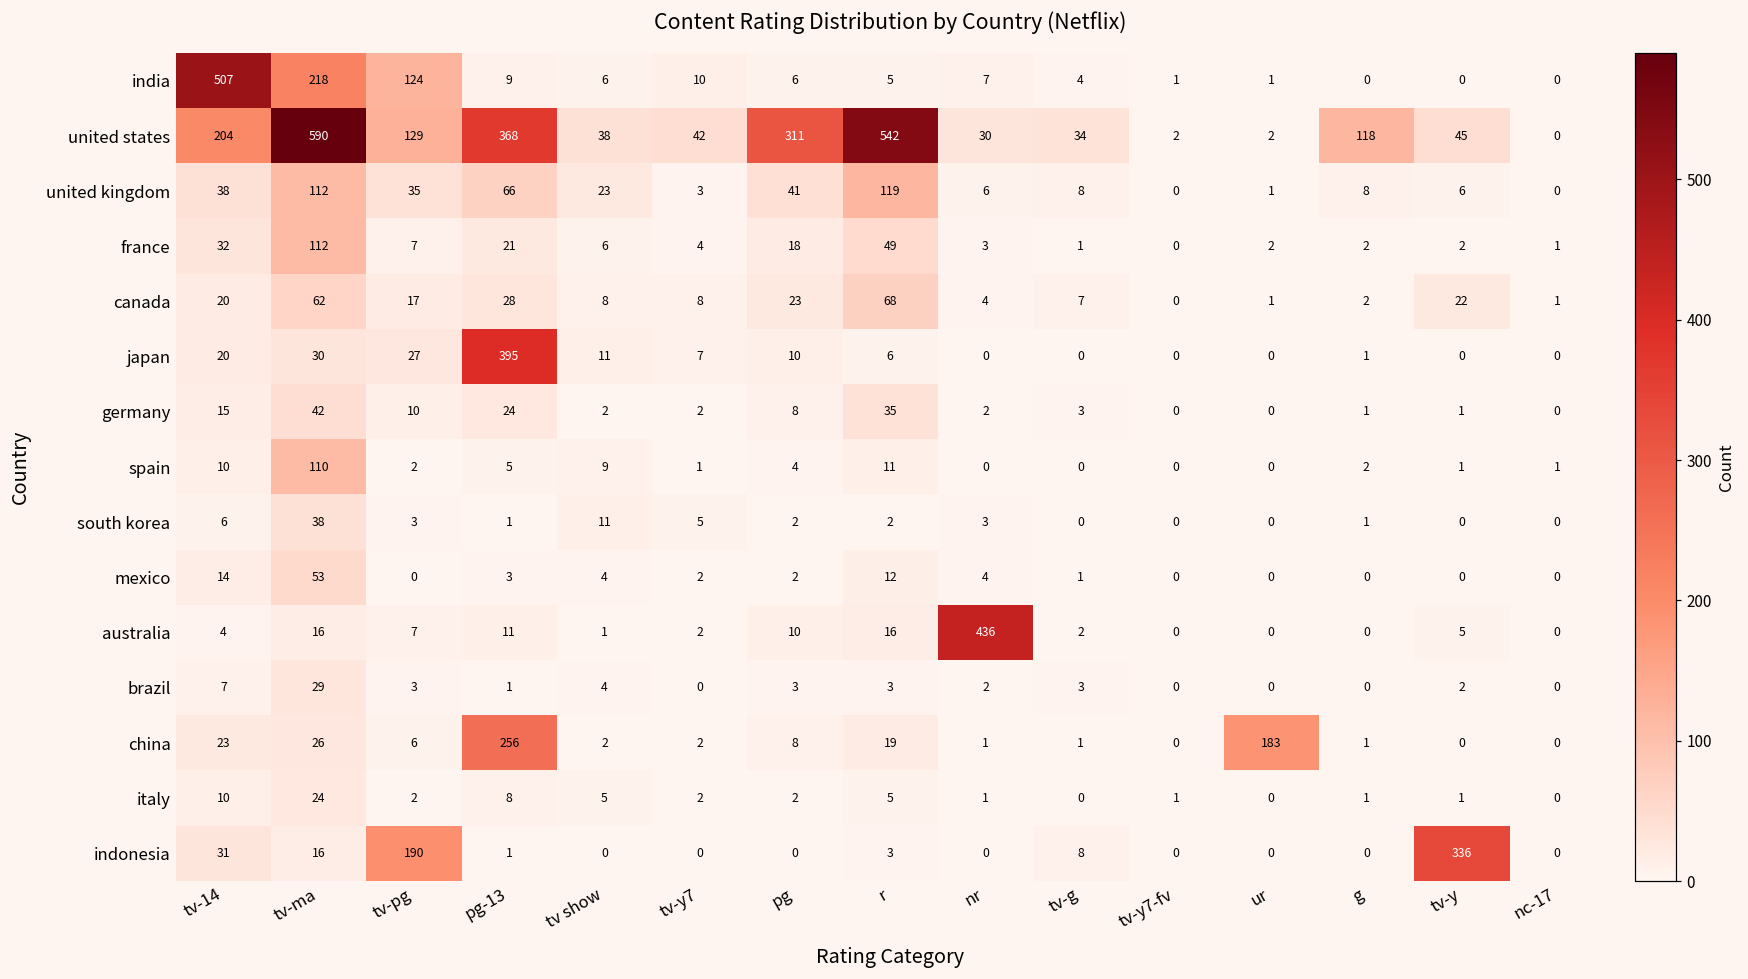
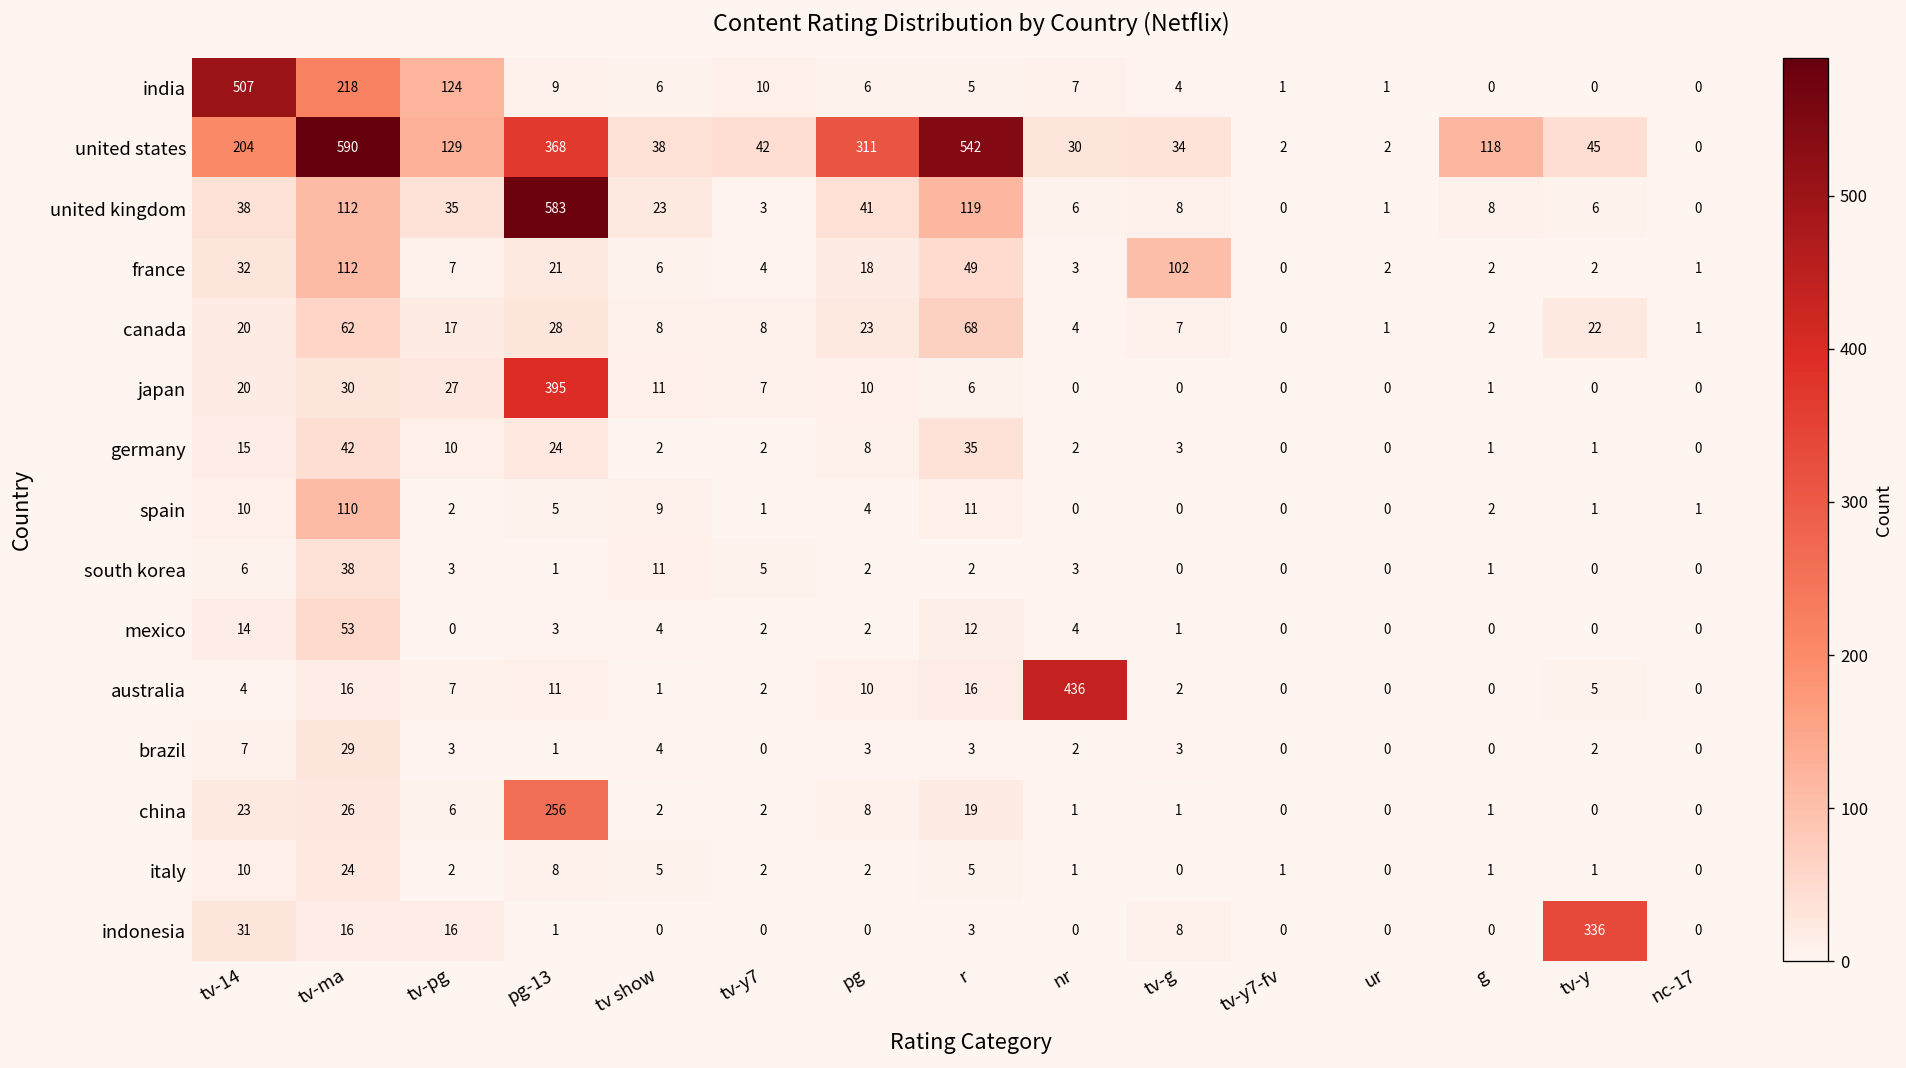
  {
    "united kingdom": {
      "tv-14": 38,
      "tv-ma": 112,
      "tv-pg": 35,
-     "pg-13": 66,
+     "pg-13": 583,
      "tv show": 23,
      "tv-y7": 3,
      "pg": 41,
      "r": 119,
      "nr": 6,
      "tv-g": 8,
      "tv-y7-fv": 0,
      "ur": 1,
      "g": 8,
      "tv-y": 6,
      "nc-17": 0
    },
    "france": {
      "tv-14": 32,
      "tv-ma": 112,
      "tv-pg": 7,
      "pg-13": 21,
      "tv show": 6,
      "tv-y7": 4,
      "pg": 18,
      "r": 49,
      "nr": 3,
-     "tv-g": 1,
+     "tv-g": 102,
      "tv-y7-fv": 0,
      "ur": 2,
      "g": 2,
      "tv-y": 2,
      "nc-17": 1
    },
    "china": {
      "tv-14": 23,
      "tv-ma": 26,
      "tv-pg": 6,
      "pg-13": 256,
      "tv show": 2,
      "tv-y7": 2,
      "pg": 8,
      "r": 19,
      "nr": 1,
      "tv-g": 1,
      "tv-y7-fv": 0,
-     "ur": 183,
+     "ur": 0,
      "g": 1,
      "tv-y": 0,
      "nc-17": 0
    },
    "indonesia": {
      "tv-14": 31,
      "tv-ma": 16,
-     "tv-pg": 190,
+     "tv-pg": 16,
      "pg-13": 1,
      "tv show": 0,
      "tv-y7": 0,
      "pg": 0,
      "r": 3,
      "nr": 0,
      "tv-g": 8,
      "tv-y7-fv": 0,
      "ur": 0,
      "g": 0,
      "tv-y": 336,
      "nc-17": 0
    }
  }
